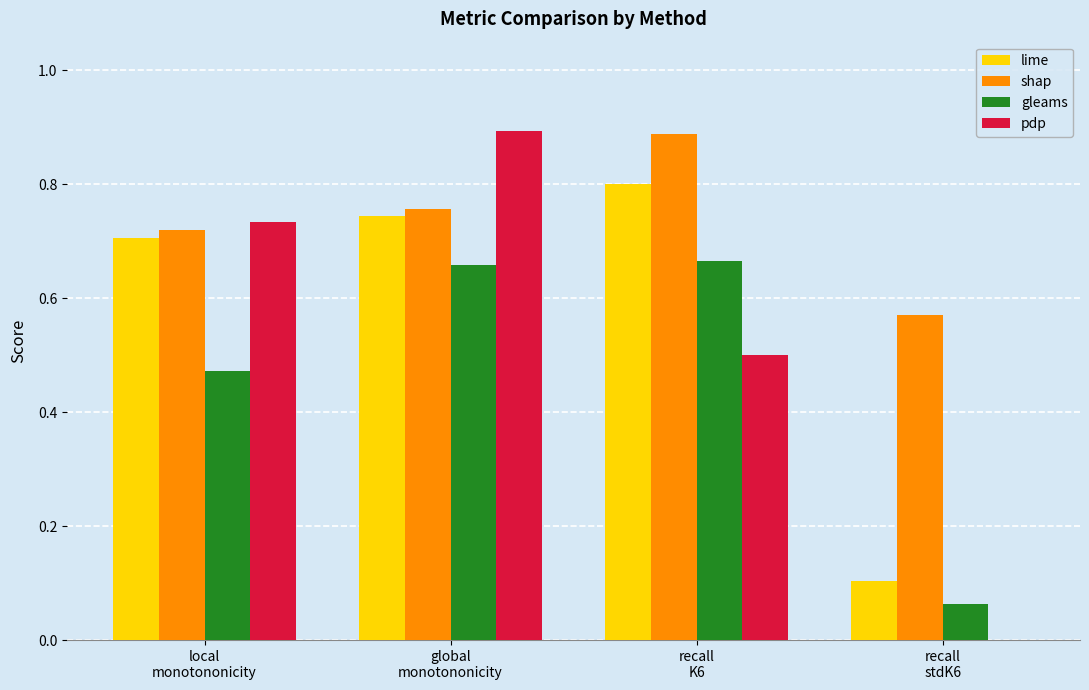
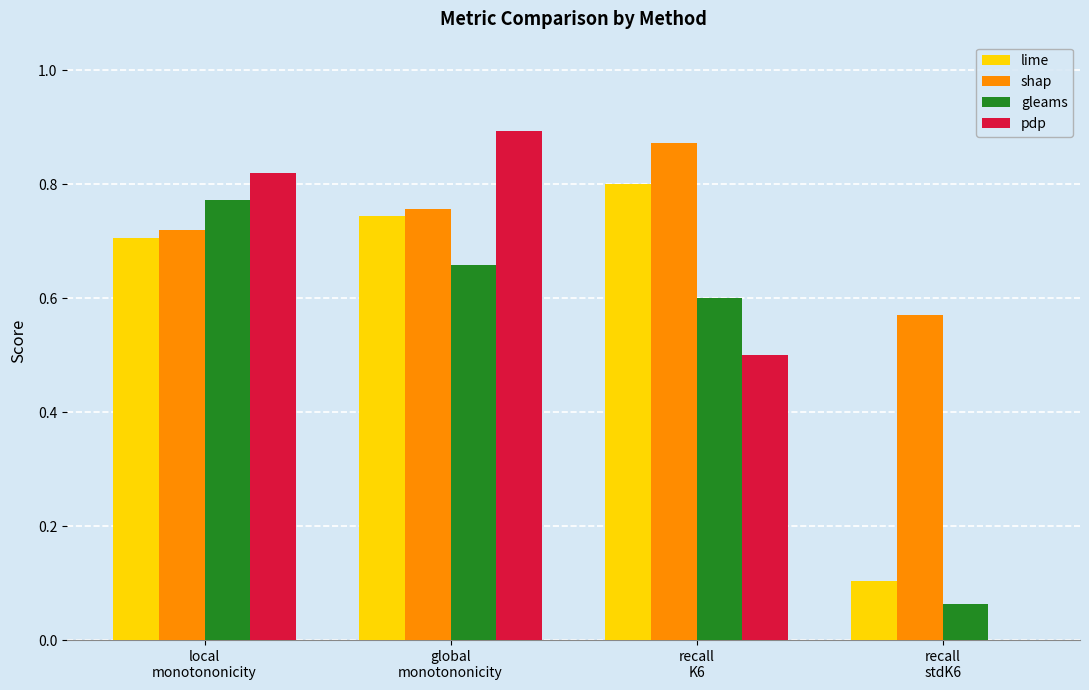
  {
    "lime": {
      "local monotononicity": 0.71,
      "global monotononicity": 0.74,
      "recall K6": 0.80,
      "recall stdK6": 0.10
    },
    "shap": {
      "local monotononicity": 0.72,
      "global monotononicity": 0.76,
-     "recall K6": 0.89,
+     "recall K6": 0.87,
      "recall stdK6": 0.57
    },
    "gleams": {
-     "local monotononicity": 0.47,
+     "local monotononicity": 0.77,
      "global monotononicity": 0.66,
-     "recall K6": 0.66,
+     "recall K6": 0.60,
      "recall stdK6": 0.06
    },
    "pdp": {
-     "local monotononicity": 0.73,
+     "local monotononicity": 0.82,
      "global monotononicity": 0.89,
      "recall K6": 0.50,
      "recall stdK6": 0.00
    }
  }
